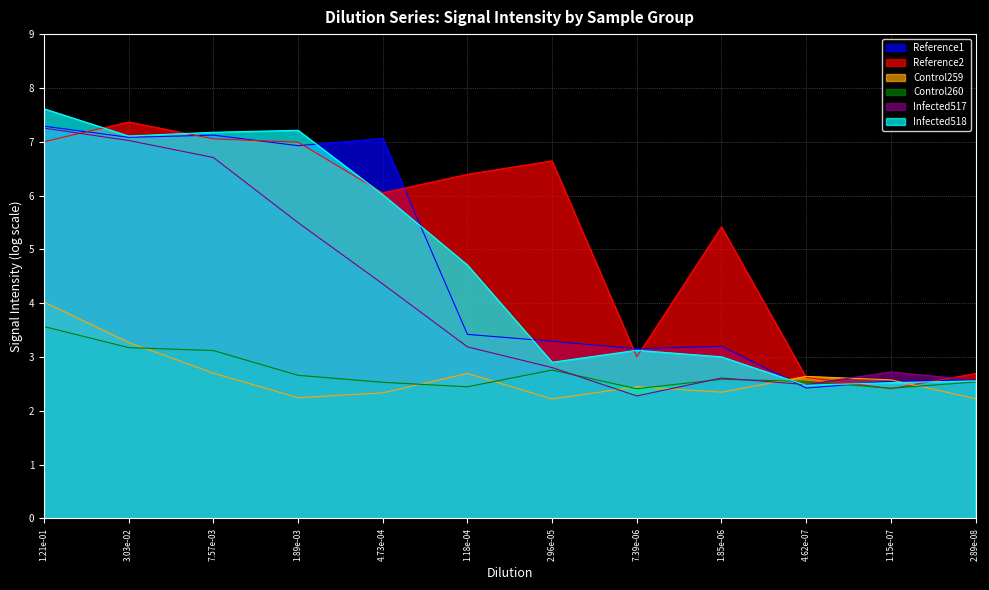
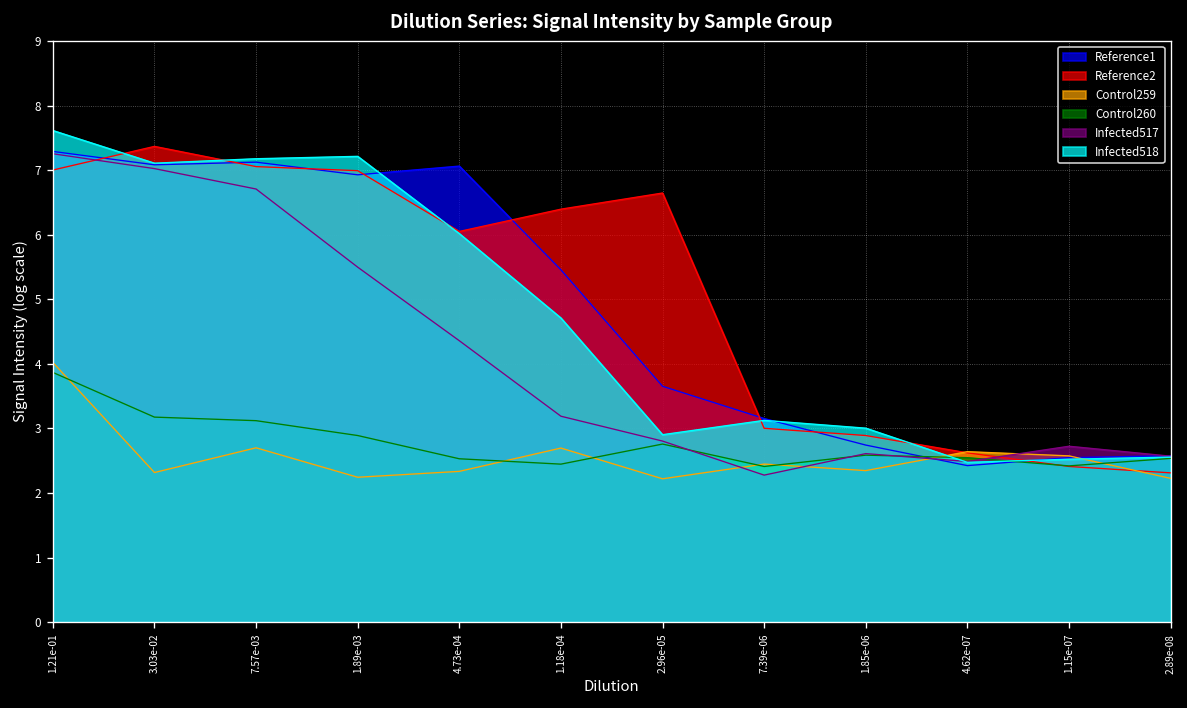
  {
    "Reference1": {
      "7.57e-03": 7.1,
      "1.89e-03": 6.9,
      "4.73e-04": 7.1,
-     "1.18e-04": 3.4,
-     "2.96e-05": 3.3,
-     "1.85e-06": 3.2,
+     "1.18e-04": 5.5,
+     "2.96e-05": 3.7,
+     "1.85e-06": 2.7,
      "4.62e-07": 2.4
    },
    "Reference2": {
      "1.21e-01": 7.0,
      "3.03e-02": 7.4,
      "7.57e-03": 7.1,
      "1.89e-03": 7.0,
      "1.18e-04": 6.4,
      "2.96e-05": 6.6,
      "7.39e-06": 3.0,
-     "1.85e-06": 5.4,
-     "2.89e-08": 2.7
+     "1.85e-06": 2.9,
+     "2.89e-08": 2.3
    },
    "Control259": {
      "1.21e-01": 4.0,
-     "3.03e-02": 3.3,
+     "3.03e-02": 2.3,
      "7.57e-03": 2.7,
      "1.89e-03": 2.2,
      "4.73e-04": 2.3,
      "1.18e-04": 2.7,
      "2.96e-05": 2.2,
      "1.85e-06": 2.3,
      "2.89e-08": 2.2
    },
    "Control260": {
-     "1.21e-01": 3.6,
+     "1.21e-01": 3.9,
      "3.03e-02": 3.2,
      "7.57e-03": 3.1,
-     "1.89e-03": 2.7,
+     "1.89e-03": 2.9,
      "4.73e-04": 2.5,
      "1.18e-04": 2.4,
      "4.62e-07": 2.5
    },
    "Infected517": {
      "3.03e-02": 7.0,
      "7.57e-03": 6.7,
      "1.89e-03": 5.5,
      "4.73e-04": 4.4,
      "1.18e-04": 3.2,
      "7.39e-06": 2.3,
      "1.15e-07": 2.7
    },
    "Infected518": {
      "1.21e-01": 7.6,
      "7.57e-03": 7.2,
      "1.89e-03": 7.2,
      "1.18e-04": 4.7,
      "2.96e-05": 2.9,
      "1.85e-06": 3.0
    }
  }
